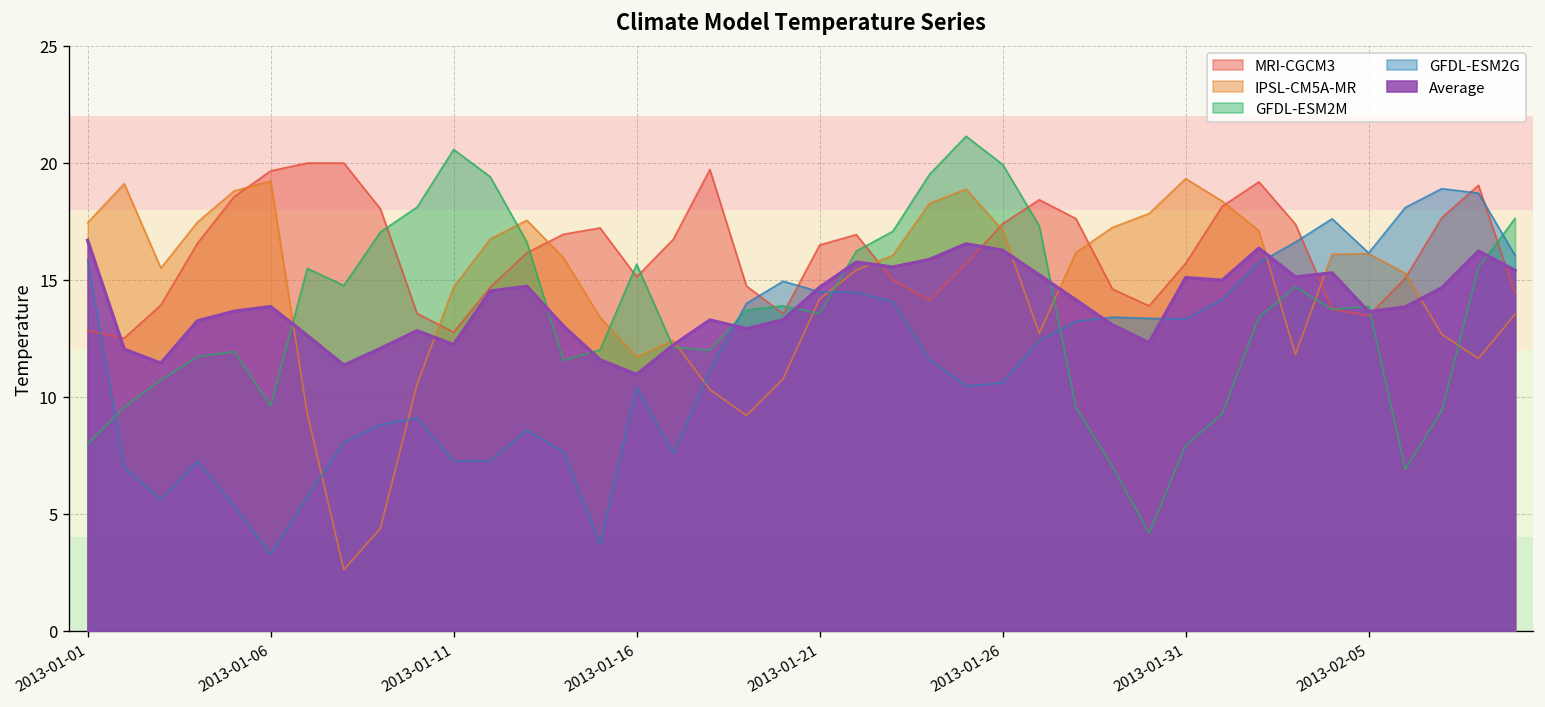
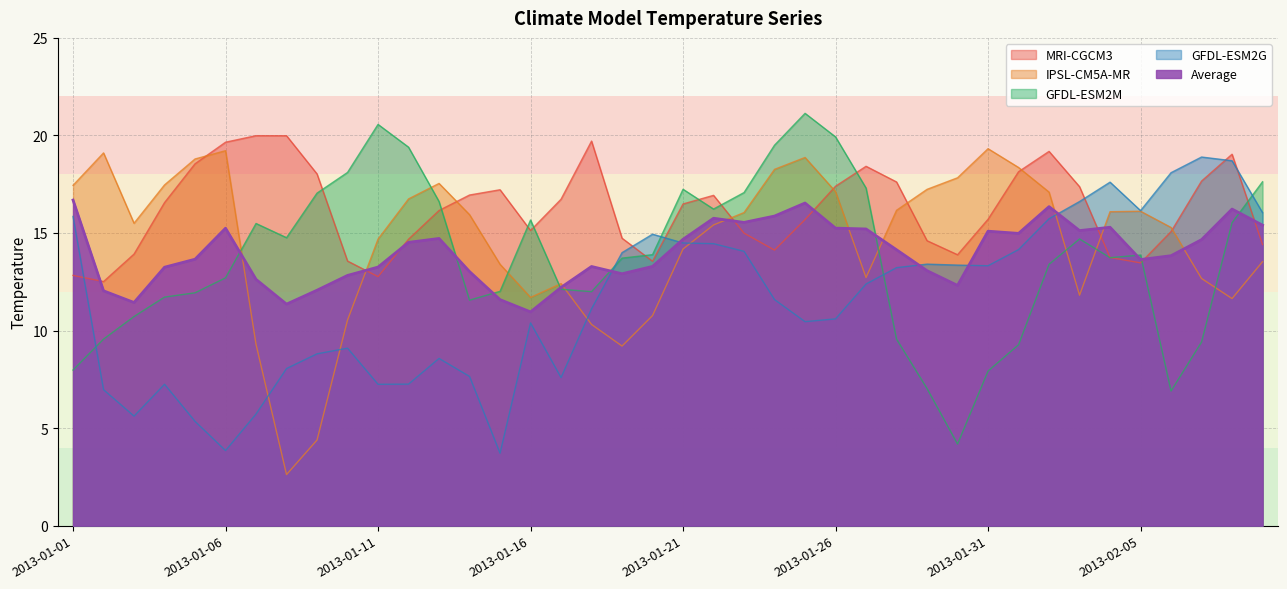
  {
    "GFDL-ESM2M": {
      "2013-01-01": 8.0,
-     "2013-01-06": 9.6,
+     "2013-01-06": 12.7,
      "2013-01-11": 20.6,
      "2013-01-16": 15.7,
-     "2013-01-21": 13.6,
+     "2013-01-21": 17.2,
      "2013-01-26": 19.9,
      "2013-01-31": 7.9,
      "2013-02-05": 13.9
    },
    "GFDL-ESM2G": {
      "2013-01-01": 15.8,
-     "2013-01-06": 3.3,
+     "2013-01-06": 3.8,
      "2013-01-11": 7.2,
      "2013-01-16": 10.4,
      "2013-01-21": 14.5,
      "2013-01-26": 10.6,
      "2013-01-31": 13.3
    },
    "Average": {
      "2013-01-01": 16.7,
-     "2013-01-06": 13.9,
-     "2013-01-11": 12.2,
+     "2013-01-06": 15.2,
+     "2013-01-11": 13.3,
      "2013-01-16": 11.0,
      "2013-01-21": 14.7,
-     "2013-01-26": 16.3,
+     "2013-01-26": 15.2,
      "2013-01-31": 15.1,
      "2013-02-05": 13.6
    }
  }
